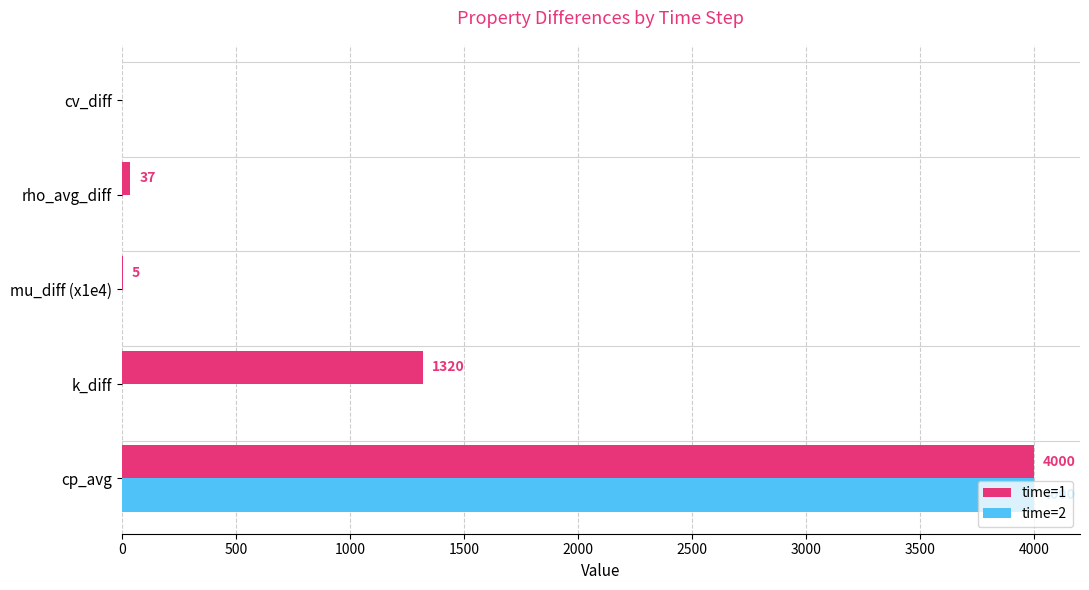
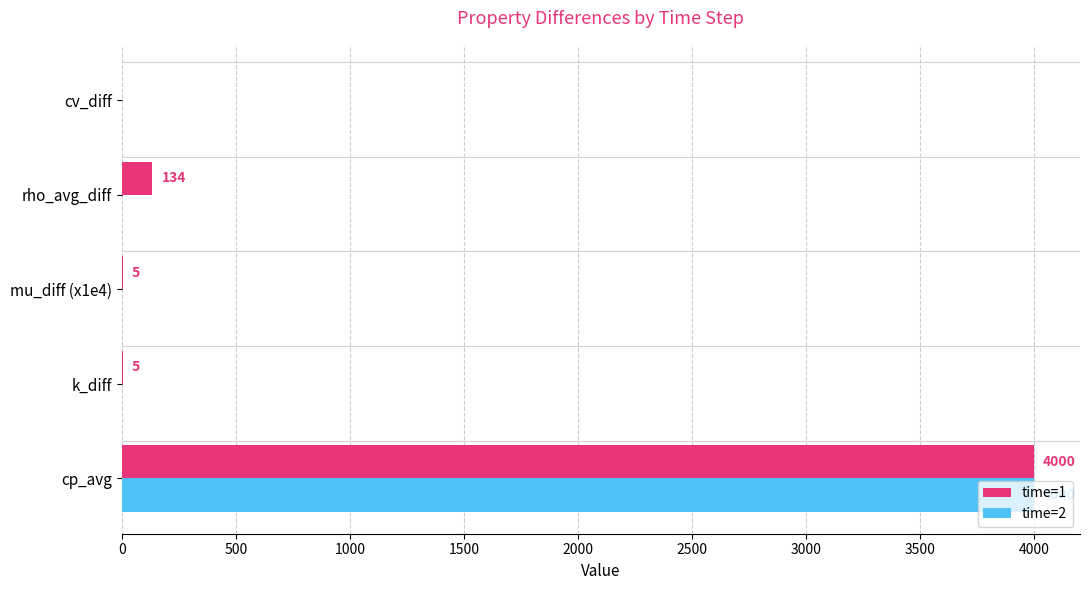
  {
    "time=1": {
-     "rho_avg_diff": 37,
+     "rho_avg_diff": 134,
      "mu_diff (x1e4)": 5,
-     "k_diff": 1320,
+     "k_diff": 5,
      "cp_avg": 4000
    },
    "time=2": {
      "cv_diff": 0,
      "rho_avg_diff": 0,
      "mu_diff (x1e4)": 0,
      "k_diff": 0
    }
  }
